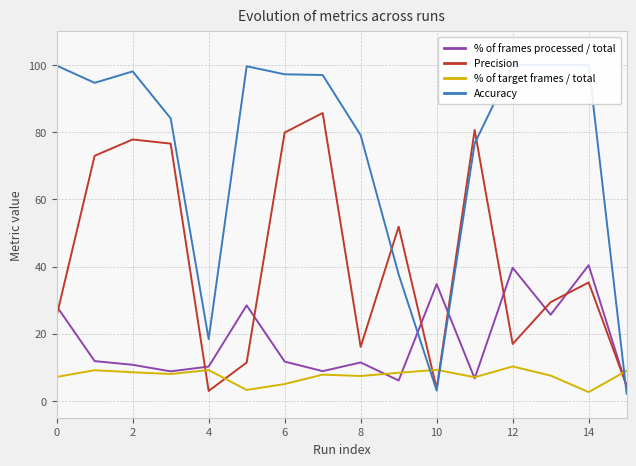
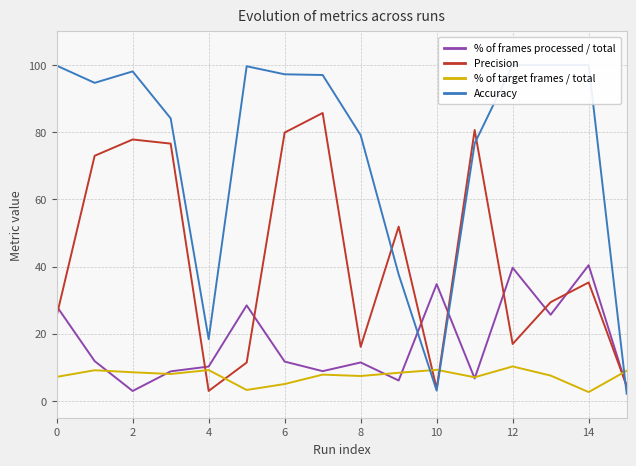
  {
    "% of frames processed / total": {
      "0": 28,
-     "2": 11,
+     "2": 3,
      "4": 10,
      "6": 12,
      "8": 11,
      "10": 35,
      "12": 40,
      "14": 40
    },
    "Precision": {
      "0": 25,
      "2": 78,
      "4": 3,
      "6": 80,
      "8": 16,
      "12": 17,
      "14": 35
    },
    "% of target frames / total": {
      "0": 7,
      "2": 9,
      "4": 9,
      "6": 5,
      "8": 7,
      "10": 9,
      "12": 10,
      "14": 3
    },
    "Accuracy": {
      "0": 100,
      "2": 98,
      "4": 18,
      "6": 97,
      "8": 79
    }
  }
